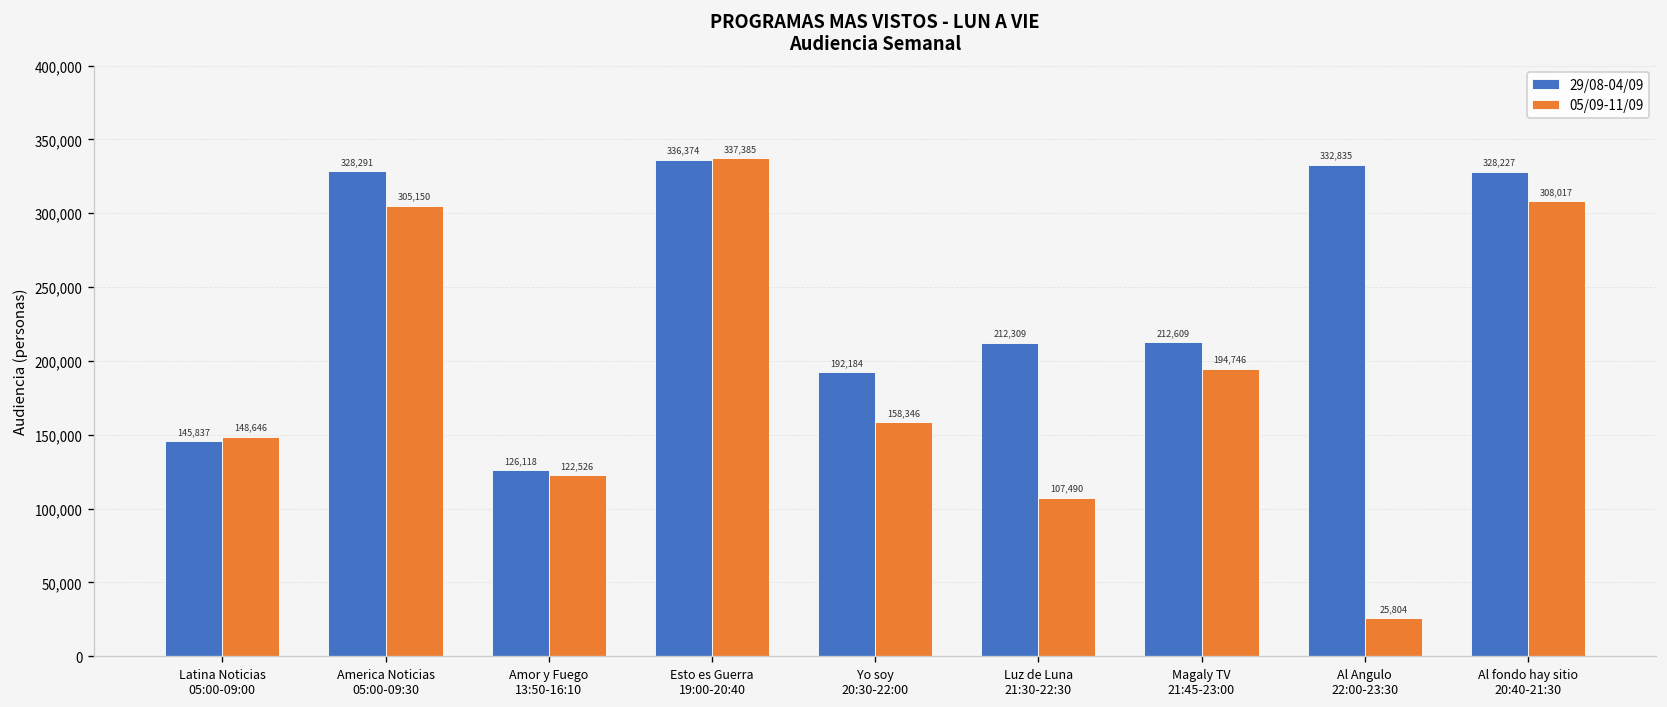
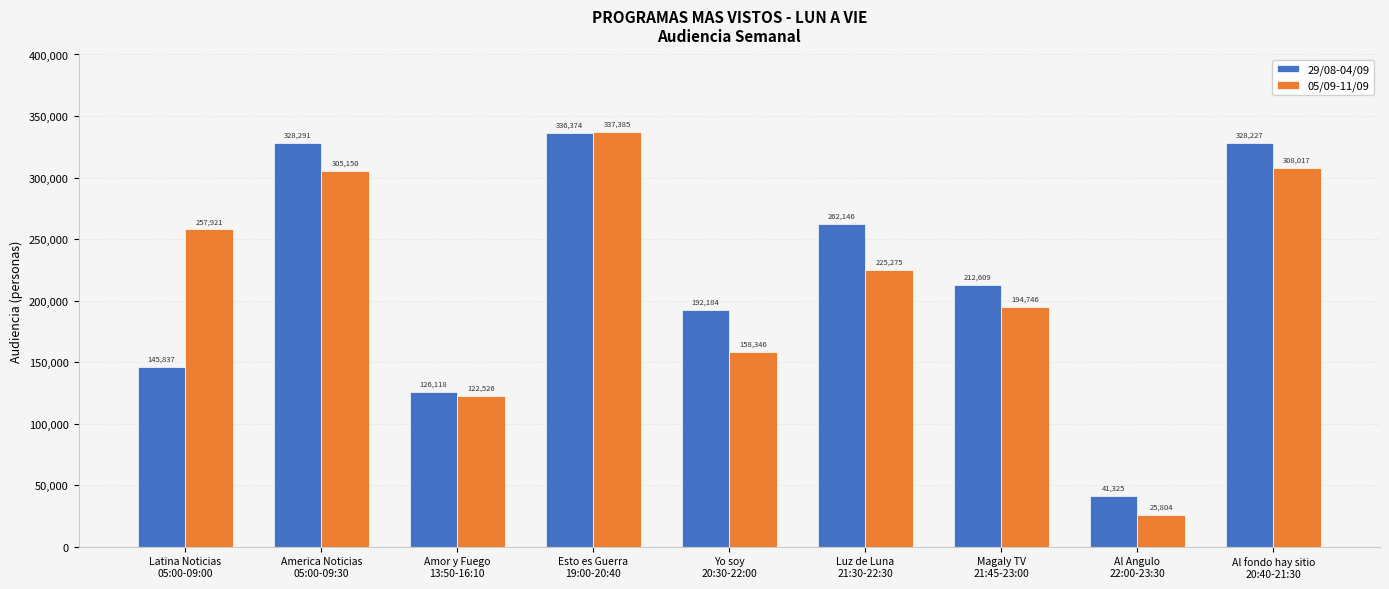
  {
    "29/08-04/09": {
      "Latina Noticias 05:00-09:00": "145,837",
      "America Noticias 05:00-09:30": "328,291",
      "Amor y Fuego 13:50-16:10": "126,118",
      "Esto es Guerra 19:00-20:40": "336,374",
      "Yo soy 20:30-22:00": "192,184",
-     "Luz de Luna 21:30-22:30": "212,309",
+     "Luz de Luna 21:30-22:30": "262,146",
      "Magaly TV 21:45-23:00": "212,609",
-     "Al Angulo 22:00-23:30": "332,835",
+     "Al Angulo 22:00-23:30": "41,325",
      "Al fondo hay sitio 20:40-21:30": "328,227"
    },
    "05/09-11/09": {
-     "Latina Noticias 05:00-09:00": "148,646",
+     "Latina Noticias 05:00-09:00": "257,921",
      "America Noticias 05:00-09:30": "305,150",
      "Amor y Fuego 13:50-16:10": "122,526",
      "Esto es Guerra 19:00-20:40": "337,385",
      "Yo soy 20:30-22:00": "158,346",
-     "Luz de Luna 21:30-22:30": "107,490",
+     "Luz de Luna 21:30-22:30": "225,275",
      "Magaly TV 21:45-23:00": "194,746",
      "Al Angulo 22:00-23:30": "25,804",
      "Al fondo hay sitio 20:40-21:30": "308,017"
    }
  }
